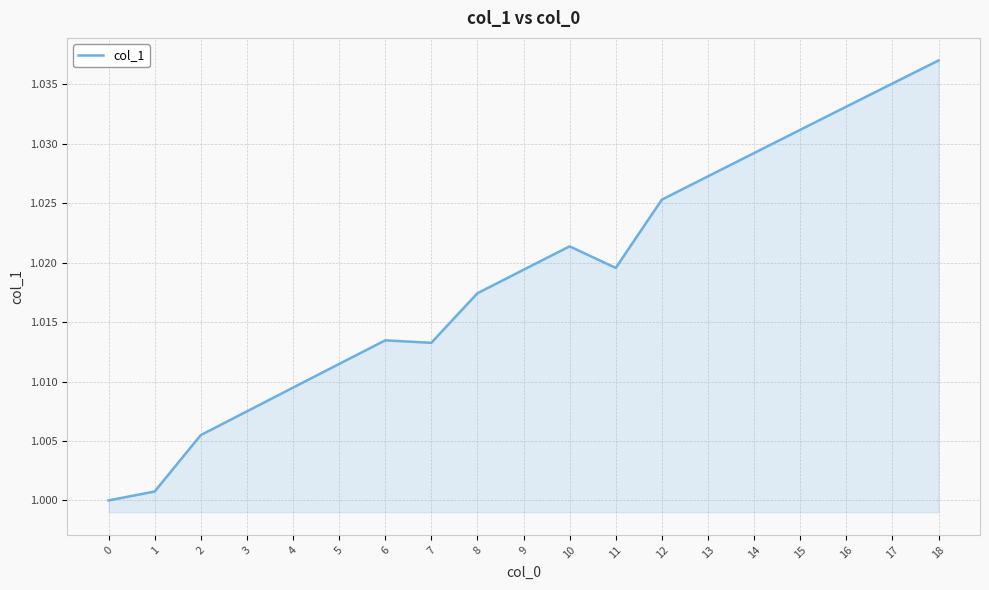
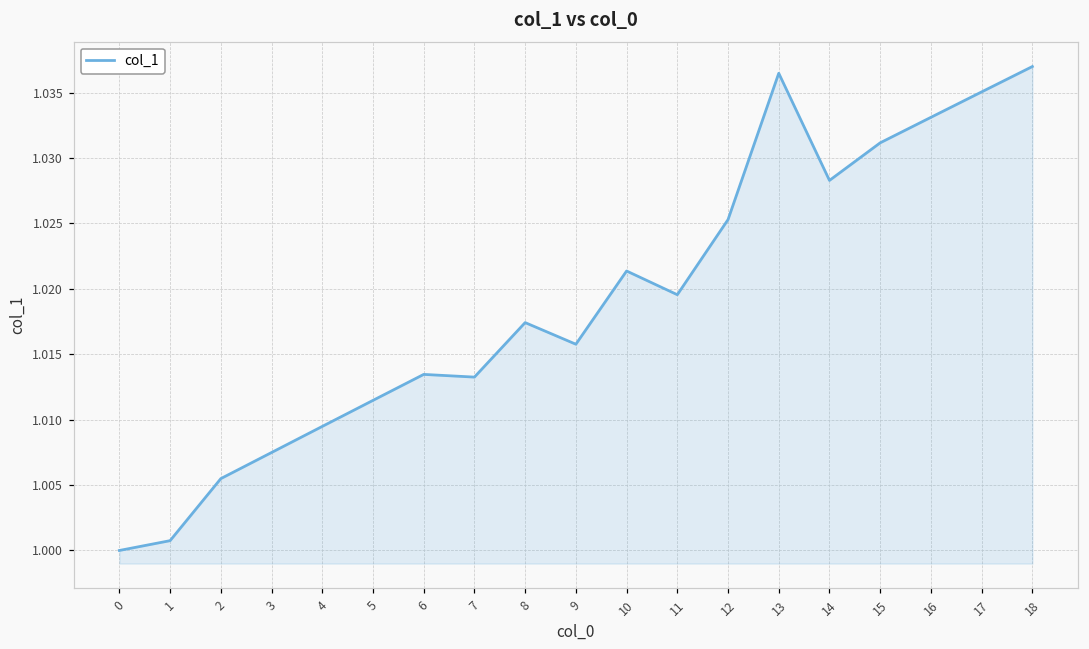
  {
    "0": 1.0000,
    "1": 1.0008,
    "2": 1.0055,
    "3": 1.0075,
    "4": 1.0095,
    "5": 1.0115,
    "6": 1.0135,
    "7": 1.0133,
    "8": 1.0174,
-   "9": 1.0194,
+   "9": 1.0158,
    "10": 1.0214,
    "11": 1.0196,
    "12": 1.0253,
-   "13": 1.0273,
-   "14": 1.0292,
+   "13": 1.0365,
+   "14": 1.0283,
    "15": 1.0312,
    "16": 1.0331,
    "17": 1.0351,
    "18": 1.0370
  }
